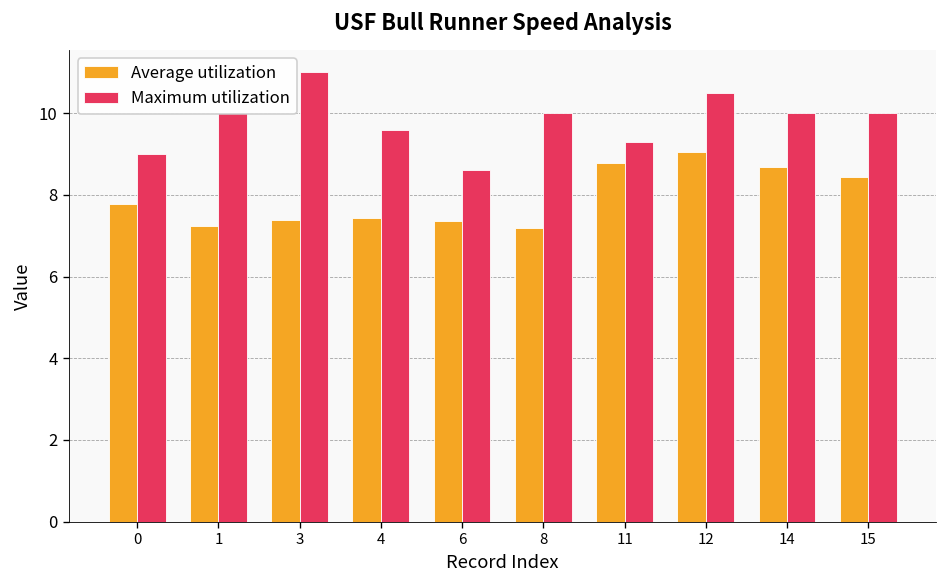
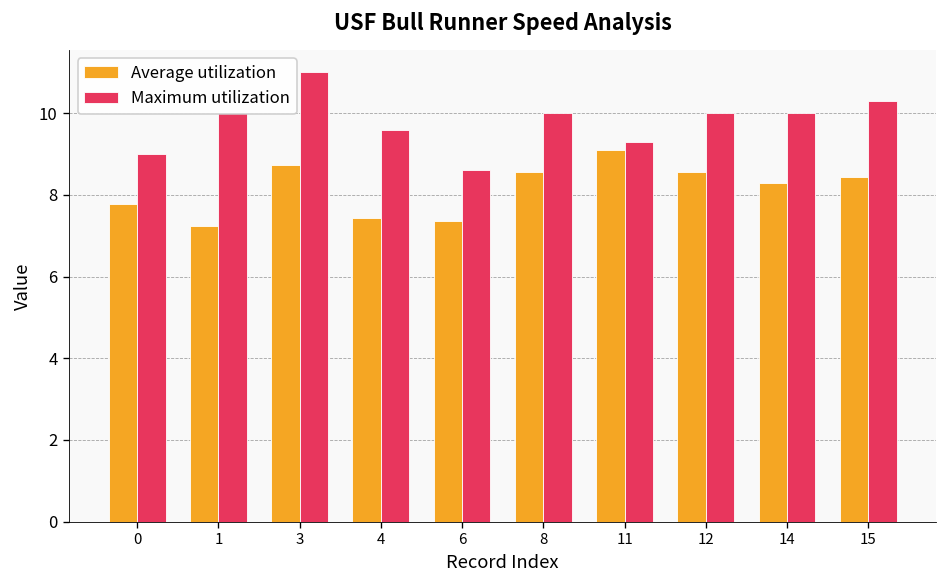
  {
    "Average utilization": {
      "0": 7.8,
      "1": 7.2,
-     "3": 7.4,
+     "3": 8.7,
      "4": 7.4,
      "6": 7.4,
-     "8": 7.2,
-     "11": 8.8,
-     "12": 9.0,
-     "14": 8.7,
+     "8": 8.6,
+     "11": 9.1,
+     "12": 8.6,
+     "14": 8.3,
      "15": 8.5
    },
    "Maximum utilization": {
      "0": 9.0,
      "3": 11.0,
      "4": 9.6,
      "6": 8.6,
      "8": 10.0,
      "11": 9.3,
-     "12": 10.5,
+     "12": 10.0,
      "14": 10.0,
-     "15": 10.0
+     "15": 10.3
    }
  }
